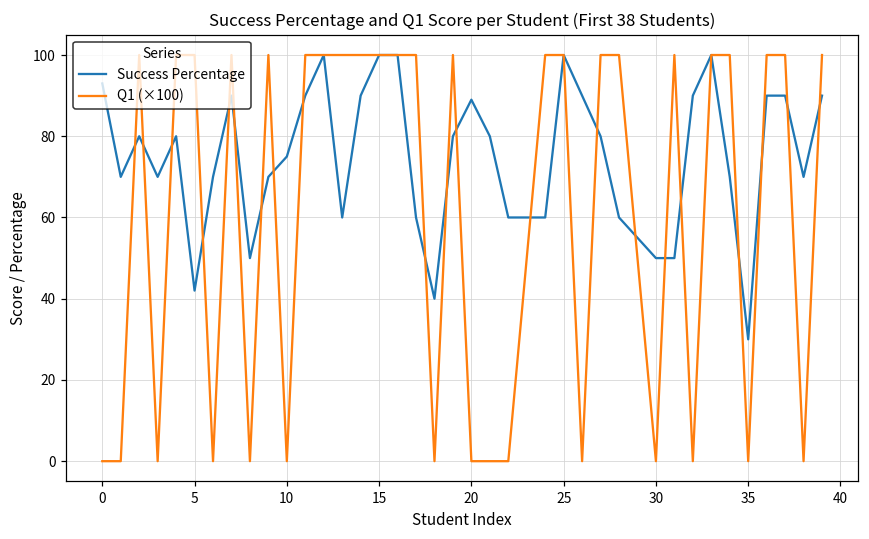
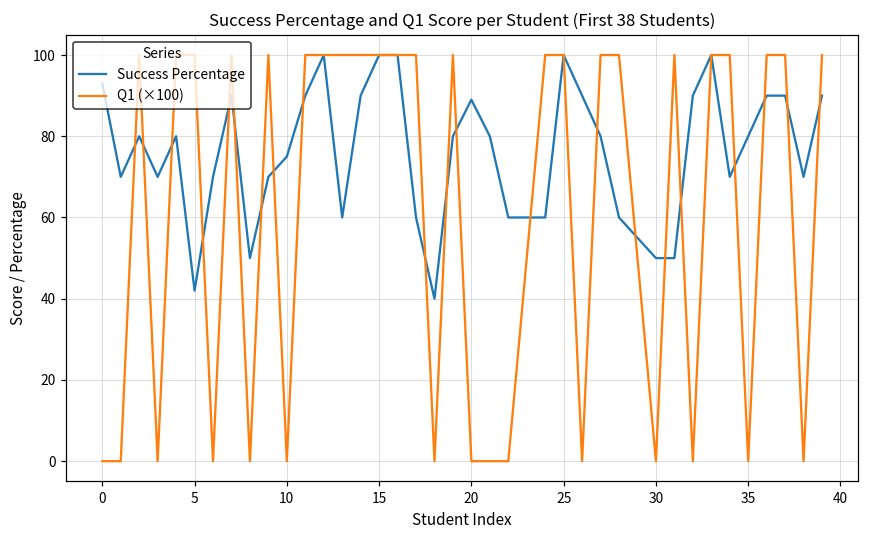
  {
    "Success Percentage": {
      "5": 42,
      "10": 75,
      "20": 89,
      "30": 50,
-     "35": 30
+     "35": 80
    },
    "Q1 (×100)": {
      "0": 0,
      "10": 0,
      "20": 0,
      "30": 0,
      "35": 0
    }
  }
